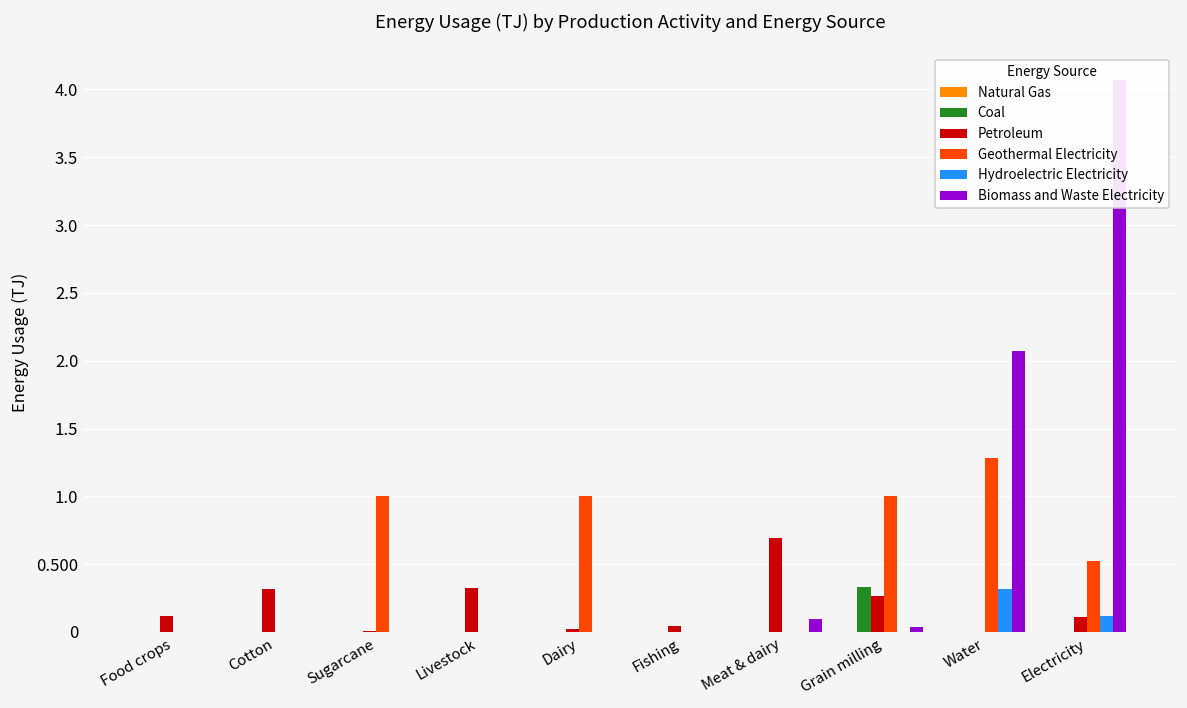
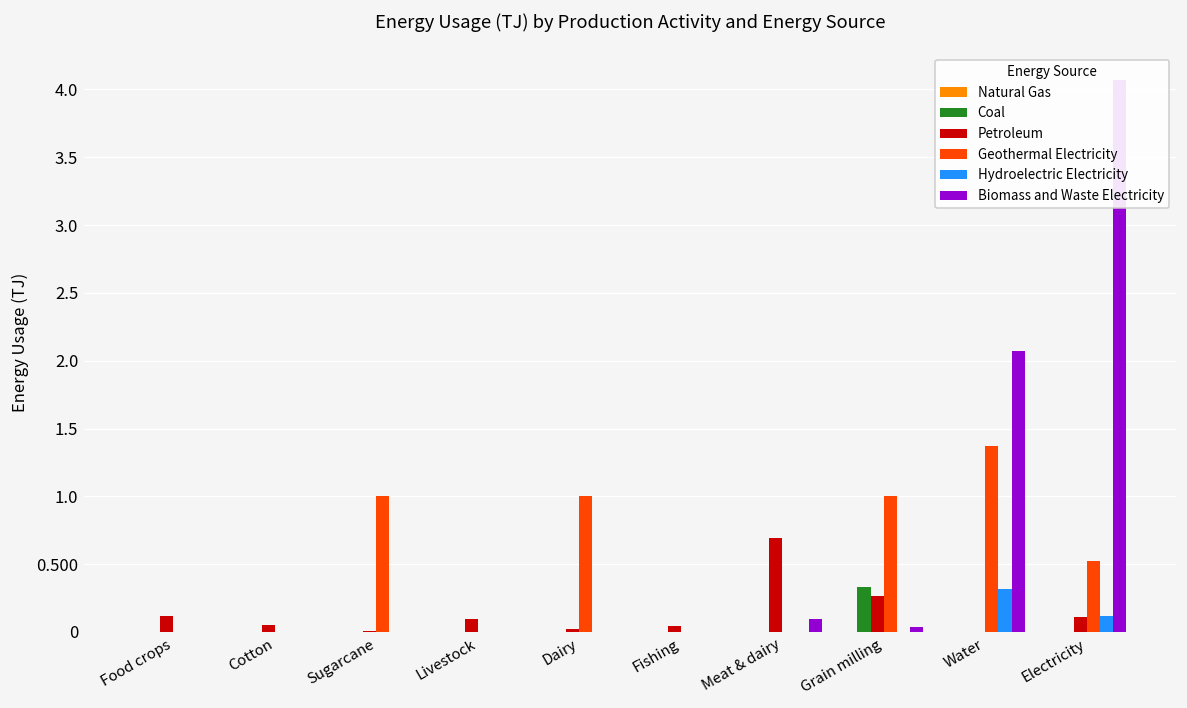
  {
    "Natural Gas": {
      "Food crops": 0.00,
      "Cotton": 0.00,
      "Sugarcane": 0.00,
      "Livestock": 0.00,
      "Dairy": 0.00,
      "Fishing": 0.00,
      "Meat & dairy": 0.00,
      "Grain milling": 0.00,
      "Water": 0.00,
      "Electricity": 0.00
    },
    "Coal": {
      "Food crops": 0.00,
      "Cotton": 0.00,
      "Sugarcane": 0.00,
      "Livestock": 0.00,
      "Dairy": 0.00,
      "Fishing": 0.00,
      "Meat & dairy": 0.00,
      "Grain milling": 0.33,
      "Water": 0.00,
      "Electricity": 0.00
    },
    "Petroleum": {
      "Food crops": 0.12,
-     "Cotton": 0.32,
-     "Livestock": 0.33,
+     "Cotton": 0.05,
+     "Livestock": 0.10,
      "Dairy": 0.02,
      "Fishing": 0.05,
      "Meat & dairy": 0.69,
      "Grain milling": 0.26,
      "Electricity": 0.11
    },
    "Geothermal Electricity": {
      "Food crops": 0.00,
      "Cotton": 0.00,
      "Sugarcane": 1.00,
      "Livestock": 0.00,
      "Dairy": 1.00,
      "Fishing": 0.00,
      "Meat & dairy": 0.00,
      "Grain milling": 1.00,
-     "Water": 1.28,
+     "Water": 1.37,
      "Electricity": 0.52
    },
    "Hydroelectric Electricity": {
      "Food crops": 0.00,
      "Cotton": 0.00,
      "Sugarcane": 0.00,
      "Livestock": 0.00,
      "Dairy": 0.00,
      "Fishing": 0.00,
      "Meat & dairy": 0.00,
      "Grain milling": 0.00,
      "Water": 0.32,
      "Electricity": 0.12
    },
    "Biomass and Waste Electricity": {
      "Meat & dairy": 0.10,
      "Grain milling": 0.04,
      "Water": 2.07
    }
  }
